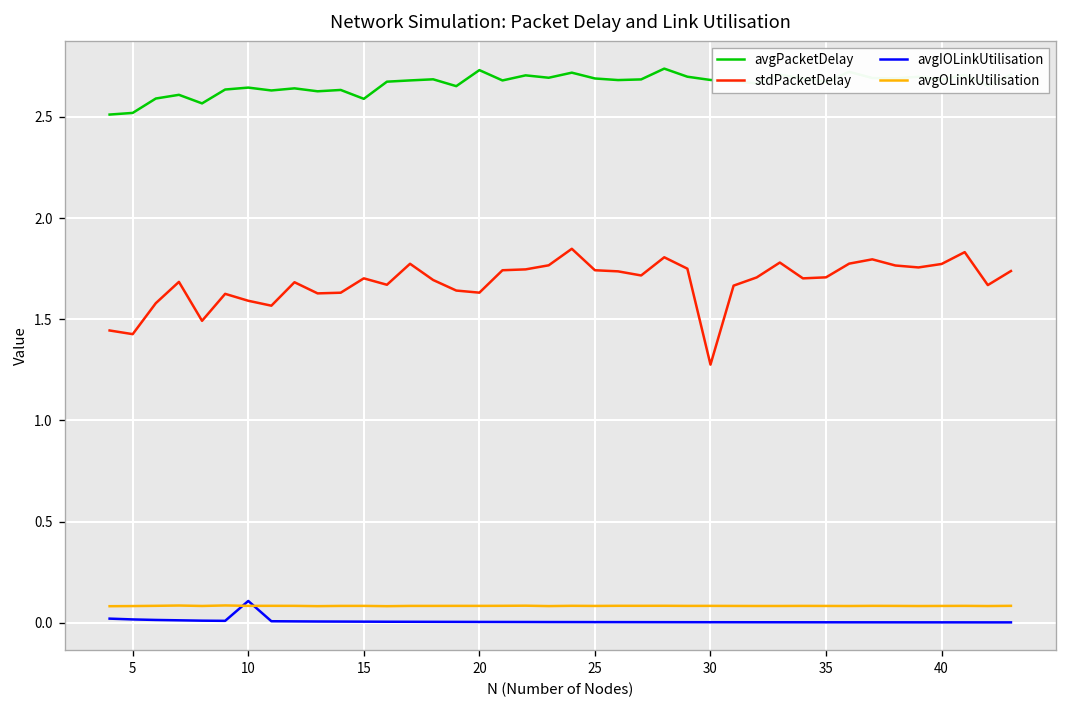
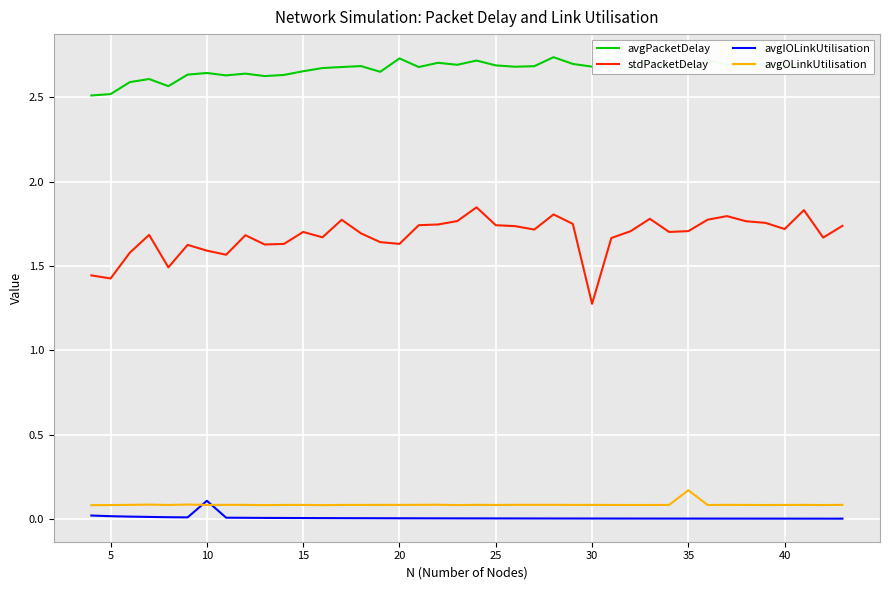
  {
    "avgPacketDelay": {
      "5": 2.52,
      "10": 2.64,
-     "15": 2.59,
+     "15": 2.66,
      "20": 2.73,
      "25": 2.69,
      "30": 2.68
    },
    "stdPacketDelay": {
      "5": 1.43,
      "10": 1.59,
      "15": 1.70,
      "20": 1.63,
      "25": 1.74,
      "30": 1.28,
      "35": 1.71,
-     "40": 1.77
+     "40": 1.72
    },
    "avgIOLinkUtilisation": {
      "5": 0.02,
      "10": 0.11,
      "15": 0.01,
      "20": 0.00,
      "25": 0.00,
      "30": 0.00,
      "35": 0.00,
      "40": 0.00
    },
    "avgOLinkUtilisation": {
      "5": 0.08,
      "10": 0.08,
      "15": 0.08,
      "20": 0.08,
      "25": 0.08,
      "30": 0.08,
-     "35": 0.08,
+     "35": 0.17,
      "40": 0.08
    }
  }
